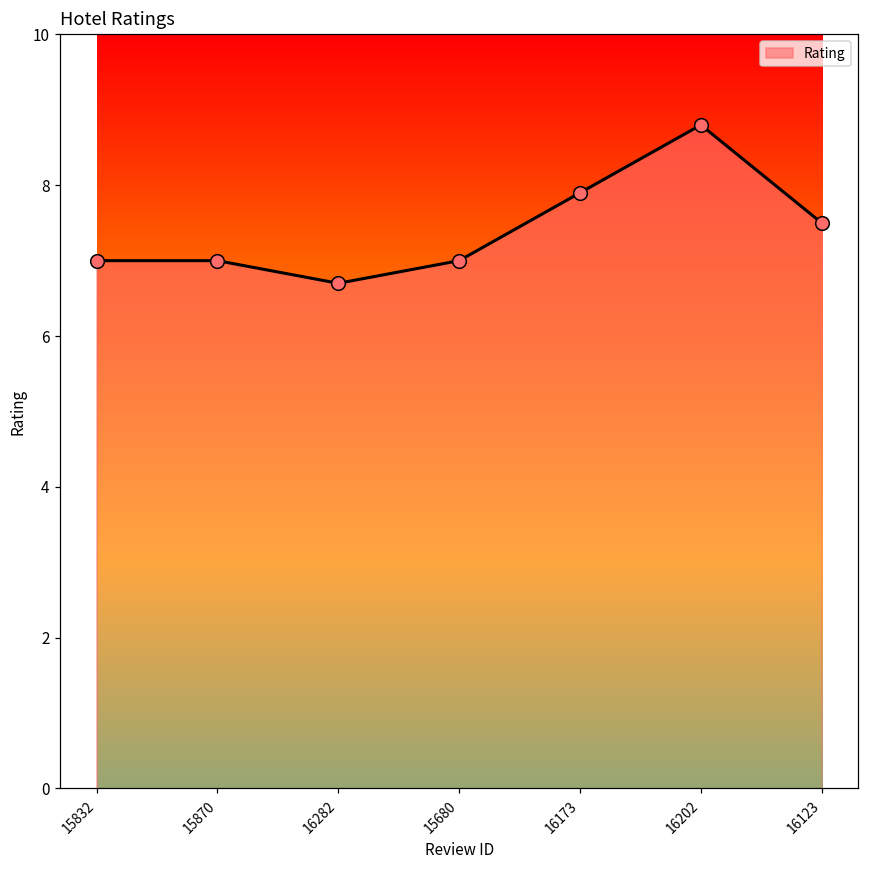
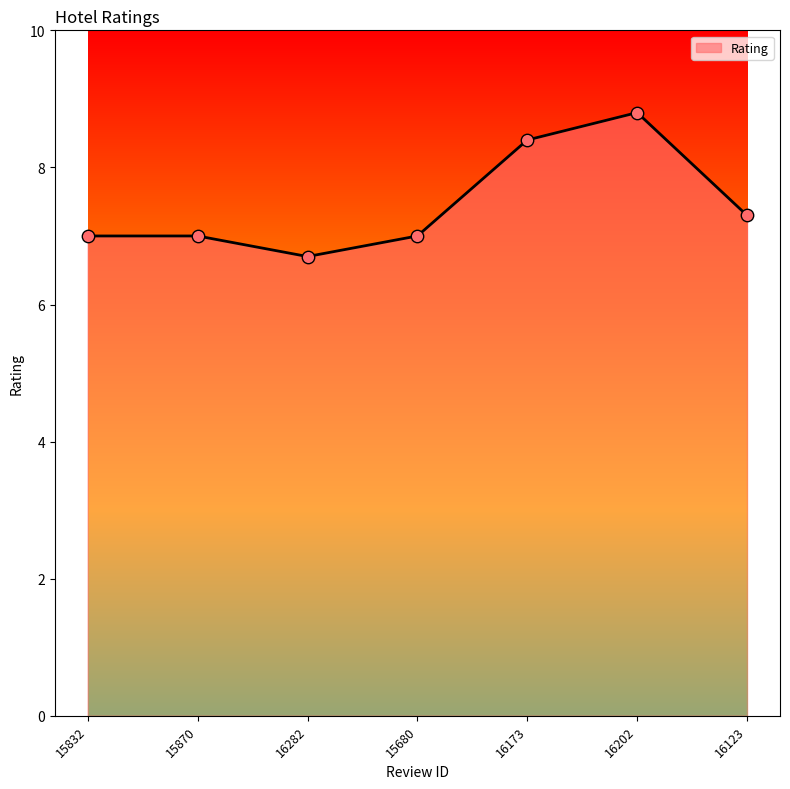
  {
    "15832": 7.0,
    "15870": 7.0,
    "16282": 6.7,
    "15680": 7.0,
-   "16173": 7.9,
+   "16173": 8.4,
    "16202": 8.8,
-   "16123": 7.5
+   "16123": 7.3
  }
